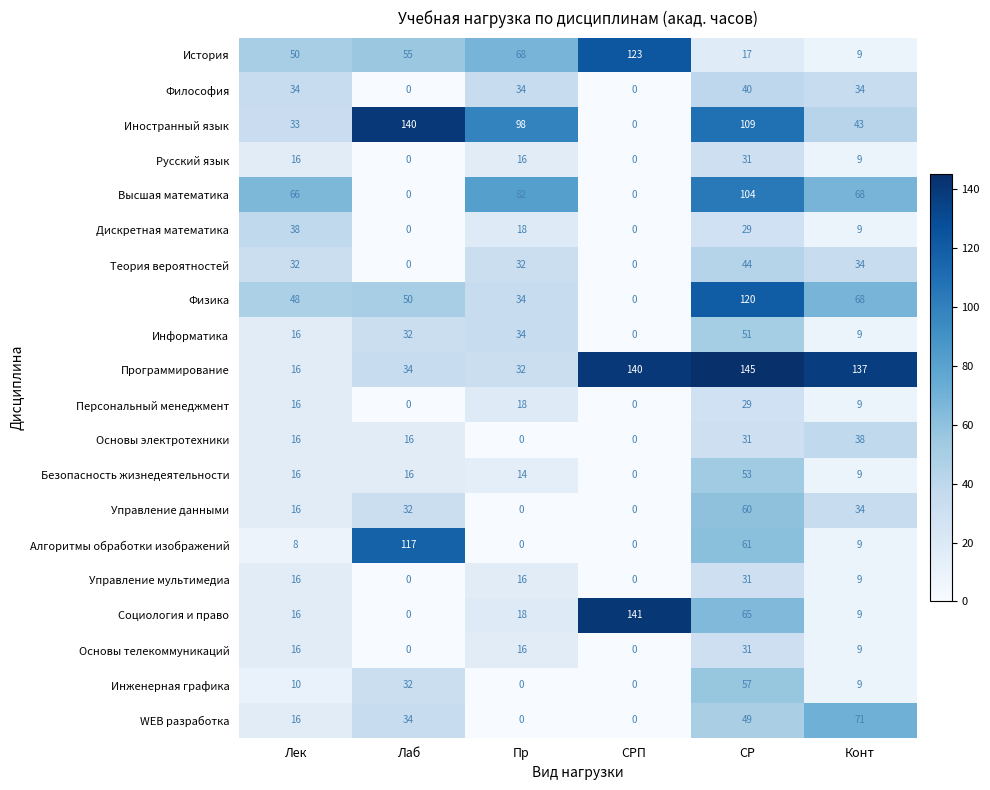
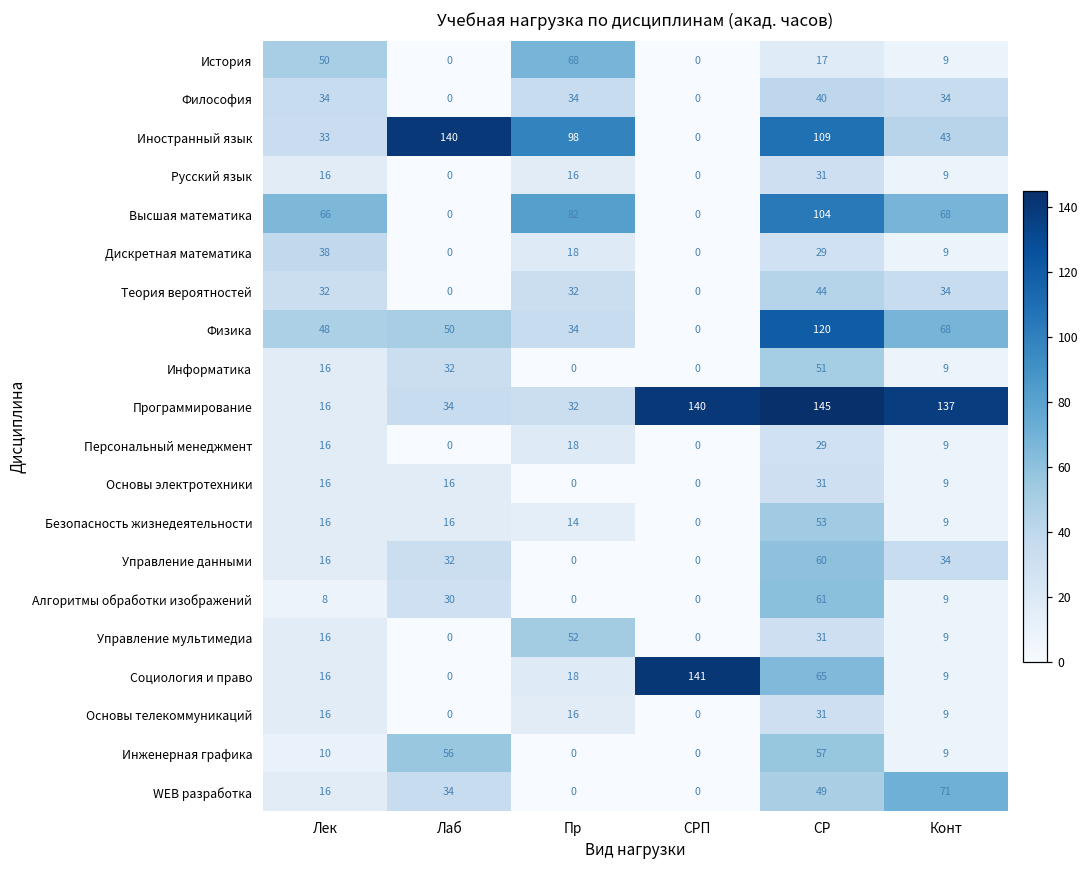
  {
    "История": {
      "Лек": 50,
-     "Лаб": 55,
+     "Лаб": 0,
      "Пр": 68,
-     "СРП": 123,
+     "СРП": 0,
      "СР": 17,
      "Конт": 9
    },
    "Философия": {
      "Лек": 34,
      "Лаб": 0,
      "Пр": 34,
      "СРП": 0,
      "СР": 40,
      "Конт": 34
    },
    "Иностранный язык": {
      "Лек": 33,
      "Лаб": 140,
      "Пр": 98,
      "СРП": 0,
      "СР": 109,
      "Конт": 43
    },
    "Русский язык": {
      "Лек": 16,
      "Лаб": 0,
      "Пр": 16,
      "СРП": 0,
      "СР": 31,
      "Конт": 9
    },
    "Высшая математика": {
      "Лек": 66,
      "Лаб": 0,
      "СРП": 0,
      "СР": 104,
      "Конт": 68
    },
    "Дискретная математика": {
      "Лек": 38,
      "Лаб": 0,
      "Пр": 18,
      "СРП": 0,
      "СР": 29,
      "Конт": 9
    },
    "Теория вероятностей": {
      "Лек": 32,
      "Лаб": 0,
      "Пр": 32,
      "СРП": 0,
      "СР": 44,
      "Конт": 34
    },
    "Физика": {
      "Лек": 48,
      "Лаб": 50,
      "Пр": 34,
      "СРП": 0,
      "СР": 120,
      "Конт": 68
    },
    "Информатика": {
      "Лек": 16,
      "Лаб": 32,
-     "Пр": 34,
+     "Пр": 0,
      "СРП": 0,
      "СР": 51,
      "Конт": 9
    },
    "Программирование": {
      "Лек": 16,
      "Лаб": 34,
      "Пр": 32,
      "СРП": 140,
      "СР": 145,
      "Конт": 137
    },
    "Персональный менеджмент": {
      "Лек": 16,
      "Лаб": 0,
      "Пр": 18,
      "СРП": 0,
      "СР": 29,
      "Конт": 9
    },
    "Основы электротехники": {
      "Лек": 16,
      "Лаб": 16,
      "Пр": 0,
      "СРП": 0,
      "СР": 31,
-     "Конт": 38
+     "Конт": 9
    },
    "Безопасность жизнедеятельности": {
      "Лек": 16,
      "Лаб": 16,
      "Пр": 14,
      "СРП": 0,
      "СР": 53,
      "Конт": 9
    },
    "Управление данными": {
      "Лек": 16,
      "Лаб": 32,
      "Пр": 0,
      "СРП": 0,
      "СР": 60,
      "Конт": 34
    },
    "Алгоритмы обработки изображений": {
      "Лек": 8,
-     "Лаб": 117,
+     "Лаб": 30,
      "Пр": 0,
      "СРП": 0,
      "СР": 61,
      "Конт": 9
    },
    "Управление мультимедиа": {
      "Лек": 16,
      "Лаб": 0,
-     "Пр": 16,
+     "Пр": 52,
      "СРП": 0,
      "СР": 31,
      "Конт": 9
    },
    "Социология и право": {
      "Лек": 16,
      "Лаб": 0,
      "Пр": 18,
      "СРП": 141,
      "СР": 65,
      "Конт": 9
    },
    "Основы телекоммуникаций": {
      "Лек": 16,
      "Лаб": 0,
      "Пр": 16,
      "СРП": 0,
      "СР": 31,
      "Конт": 9
    },
    "Инженерная графика": {
      "Лек": 10,
-     "Лаб": 32,
+     "Лаб": 56,
      "Пр": 0,
      "СРП": 0,
      "СР": 57,
      "Конт": 9
    },
    "WEB разработка": {
      "Лек": 16,
      "Лаб": 34,
      "Пр": 0,
      "СРП": 0,
      "СР": 49
    }
  }
